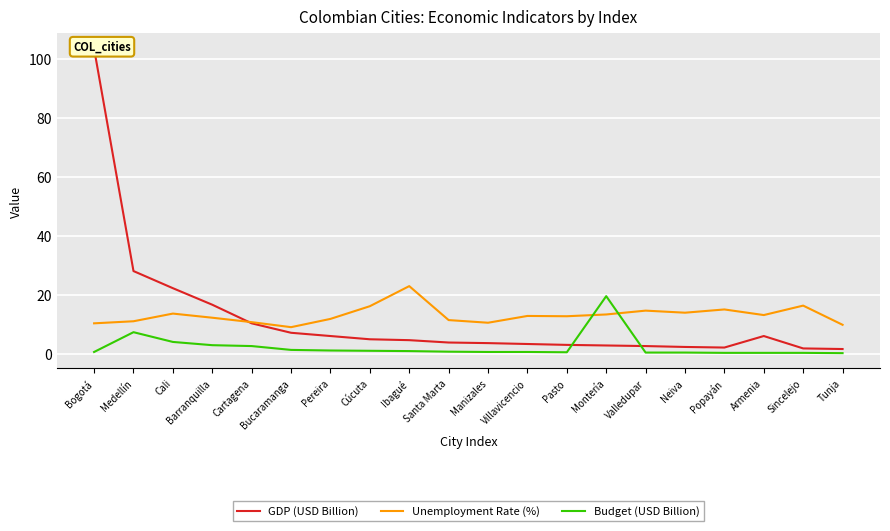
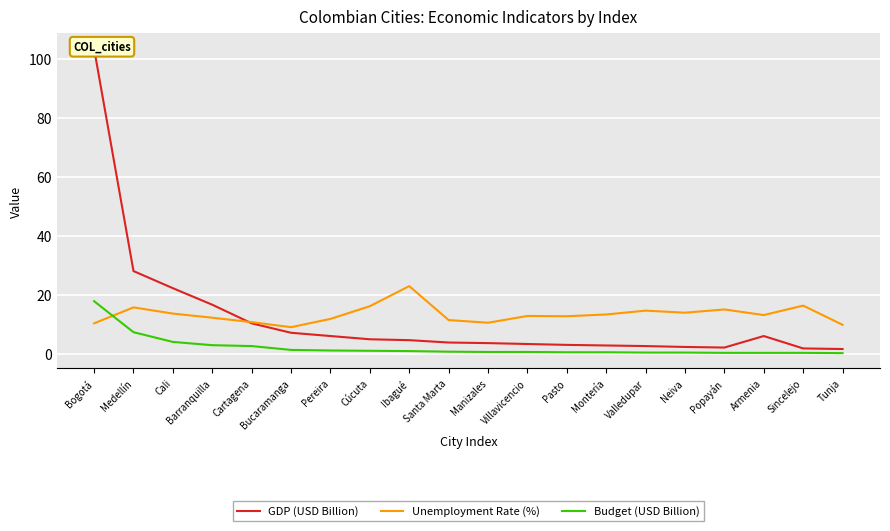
  {
    "GDP (USD Billion)": {
      "Medellín": 28,
      "Cali": 22,
      "Barranquilla": 17,
      "Bucaramanga": 7,
      "Pereira": 6,
      "Cúcuta": 5,
      "Ibagué": 5,
      "Santa Marta": 4,
      "Manizales": 4,
      "Villavicencio": 4,
      "Pasto": 3,
      "Montería": 3,
      "Valledupar": 3,
      "Neiva": 3,
      "Popayán": 2,
      "Armenia": 6,
      "Sincelejo": 2,
      "Tunja": 2
    },
    "Unemployment Rate (%)": {
      "Bogotá": 11,
-     "Medellín": 11,
+     "Medellín": 16,
      "Cali": 14,
      "Barranquilla": 12,
      "Bucaramanga": 9,
      "Pereira": 12,
      "Cúcuta": 16,
      "Ibagué": 23,
      "Santa Marta": 12,
      "Manizales": 11,
      "Villavicencio": 13,
      "Pasto": 13,
      "Montería": 14,
      "Valledupar": 15,
      "Neiva": 14,
      "Popayán": 15,
      "Armenia": 13,
      "Sincelejo": 17,
      "Tunja": 10
    },
    "Budget (USD Billion)": {
-     "Bogotá": 1,
+     "Bogotá": 18,
      "Medellín": 8,
      "Cali": 4,
      "Barranquilla": 3,
      "Cartagena": 3,
      "Bucaramanga": 2,
      "Pereira": 1,
      "Cúcuta": 1,
      "Ibagué": 1,
      "Santa Marta": 1,
      "Manizales": 1,
      "Villavicencio": 1,
      "Pasto": 1,
-     "Montería": 20,
+     "Montería": 1,
      "Valledupar": 1,
      "Neiva": 1,
      "Popayán": 1,
      "Armenia": 1,
      "Sincelejo": 1,
      "Tunja": 0
    }
  }
